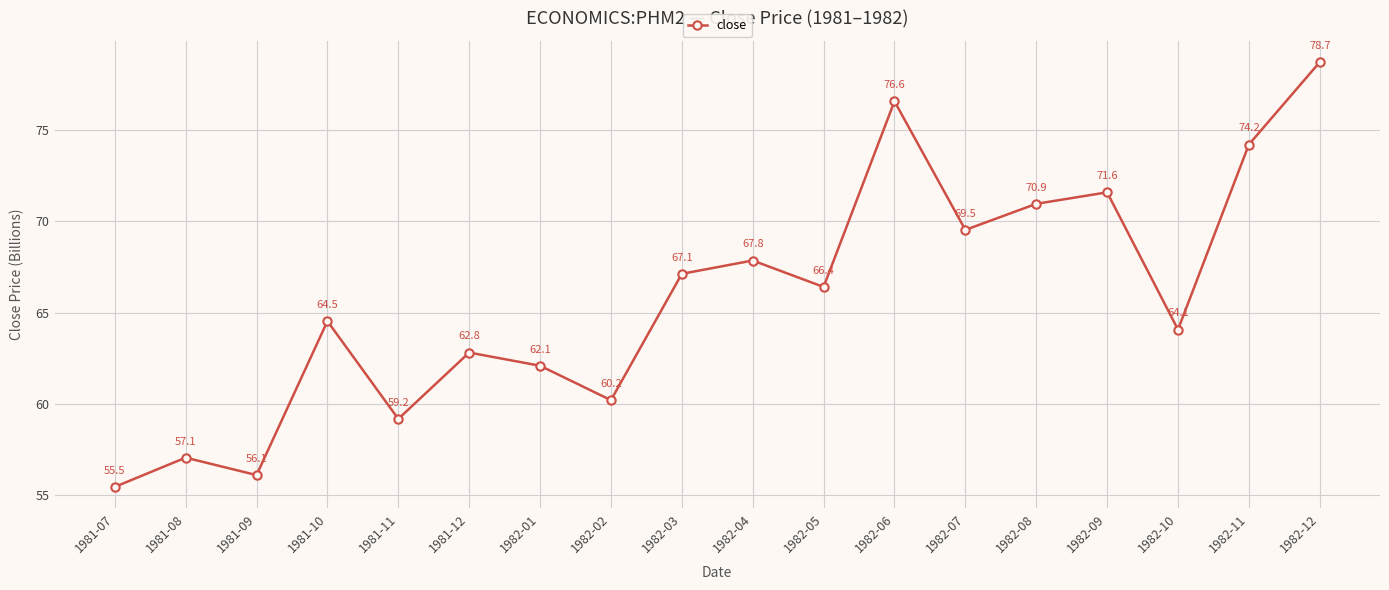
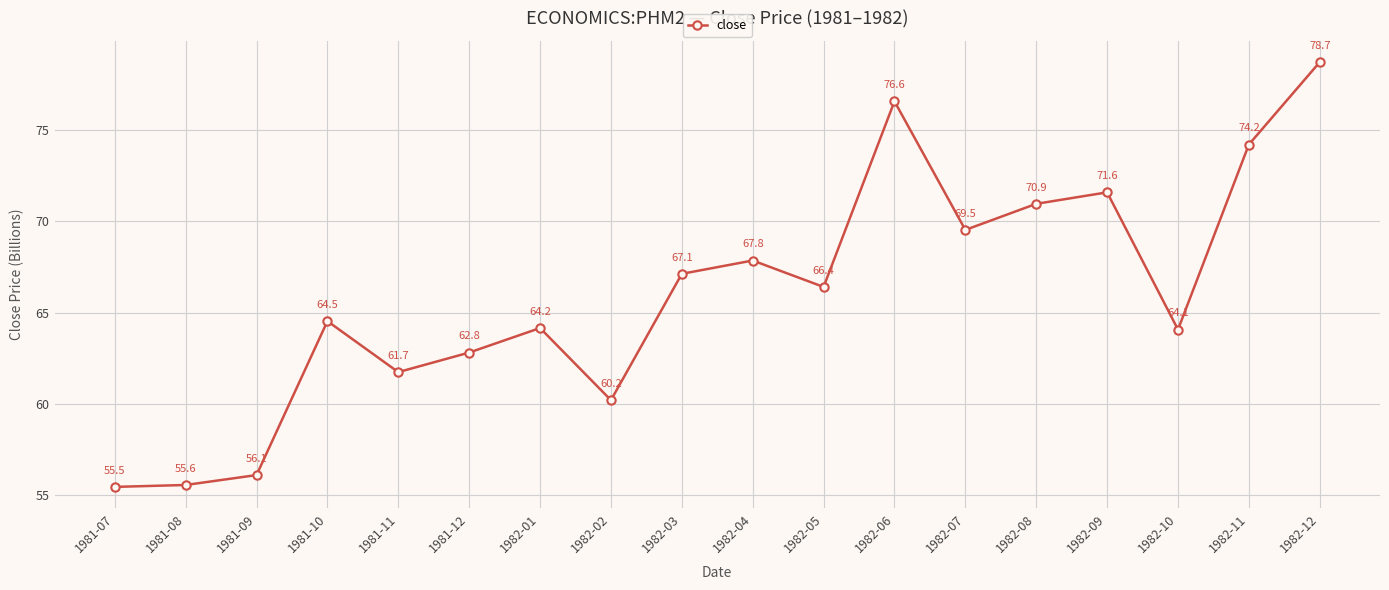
  {
    "1981-07": 55.5,
-   "1981-08": 57.1,
+   "1981-08": 55.6,
    "1981-09": 56.1,
    "1981-10": 64.5,
-   "1981-11": 59.2,
+   "1981-11": 61.7,
    "1981-12": 62.8,
-   "1982-01": 62.1,
+   "1982-01": 64.2,
    "1982-02": 60.2,
    "1982-03": 67.1,
    "1982-04": 67.8,
    "1982-05": 66.4,
    "1982-06": 76.6,
    "1982-07": 69.5,
    "1982-08": 70.9,
    "1982-09": 71.6,
    "1982-10": 64.1,
    "1982-11": 74.2,
    "1982-12": 78.7
  }
